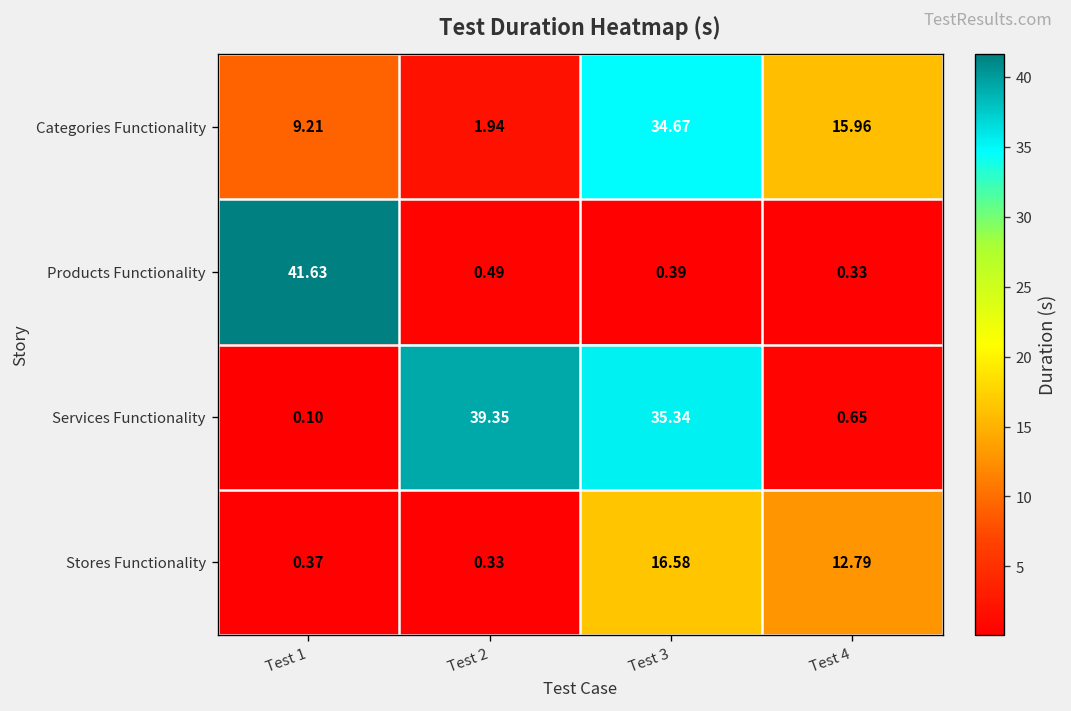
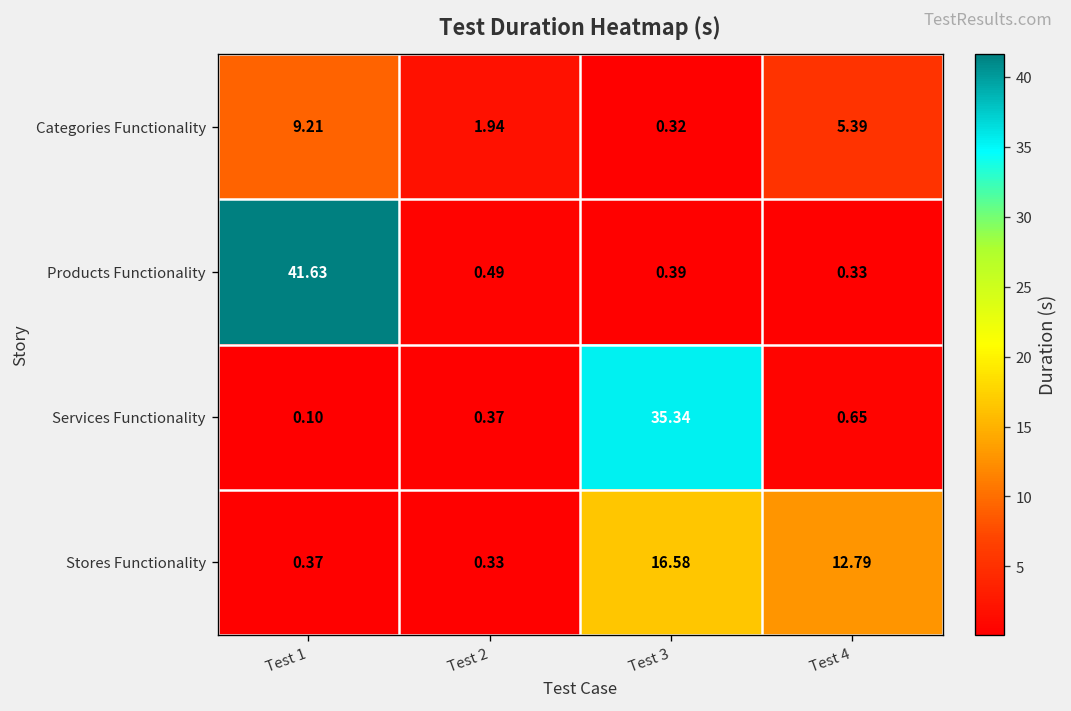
  {
    "Categories Functionality": {
      "Test 1": 9.21,
      "Test 2": 1.94,
-     "Test 3": 34.67,
-     "Test 4": 15.96
+     "Test 3": 0.32,
+     "Test 4": 5.39
    },
    "Products Functionality": {
      "Test 1": 41.63,
      "Test 2": 0.49,
      "Test 3": 0.39,
      "Test 4": 0.33
    },
    "Services Functionality": {
      "Test 1": 0.10,
-     "Test 2": 39.35,
+     "Test 2": 0.37,
      "Test 3": 35.34,
      "Test 4": 0.65
    },
    "Stores Functionality": {
      "Test 1": 0.37,
      "Test 2": 0.33,
      "Test 3": 16.58,
      "Test 4": 12.79
    }
  }
